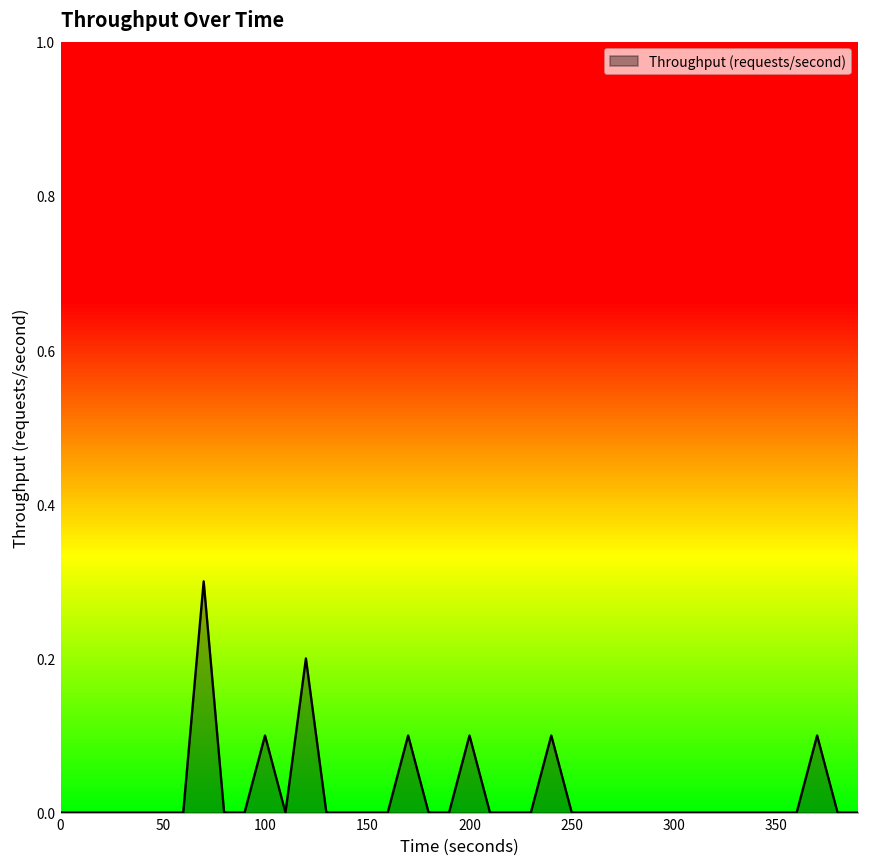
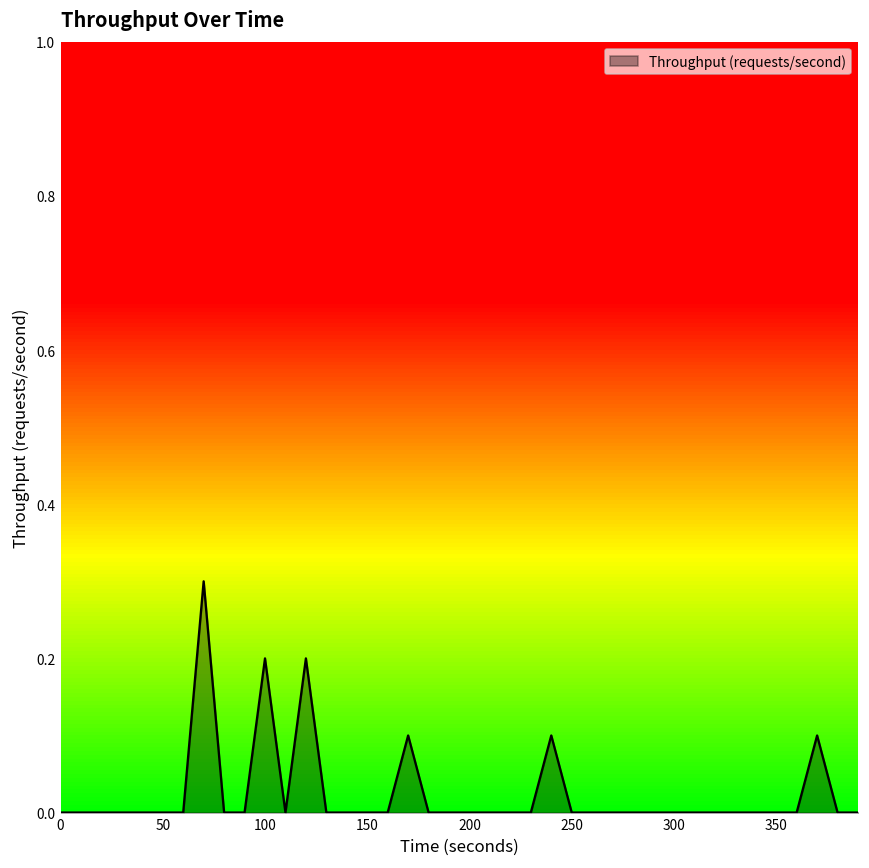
  {
    "0": 0.0,
    "50": 0.0,
-   "100": 0.1,
+   "100": 0.2,
    "150": 0.0,
-   "200": 0.1,
+   "200": 0.0,
    "250": 0.0,
    "300": 0.0,
    "350": 0.0
  }
